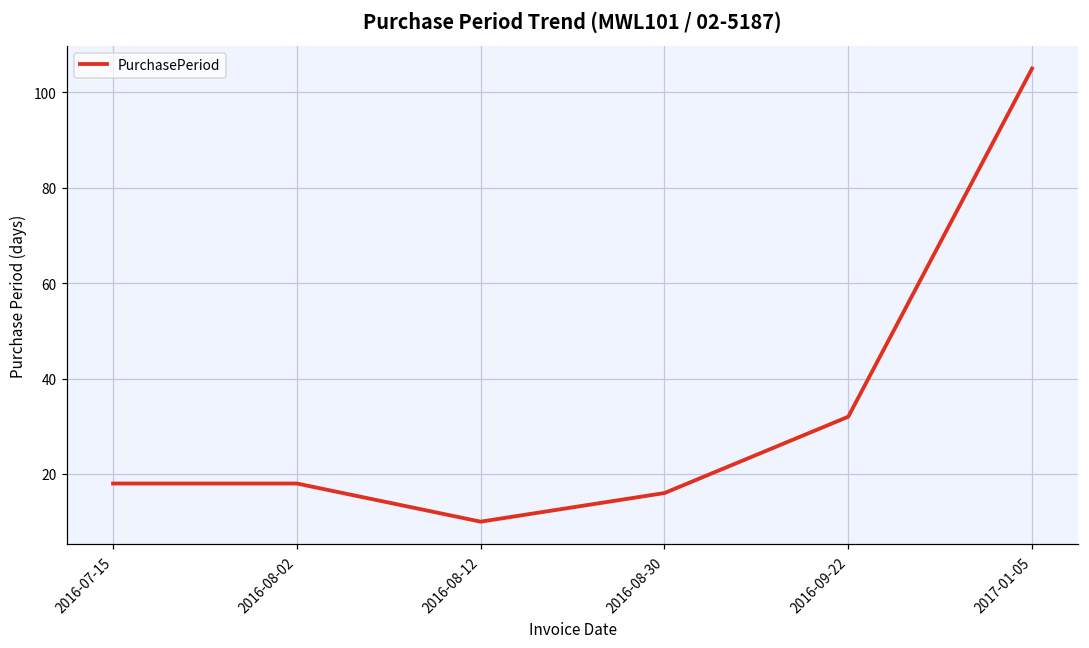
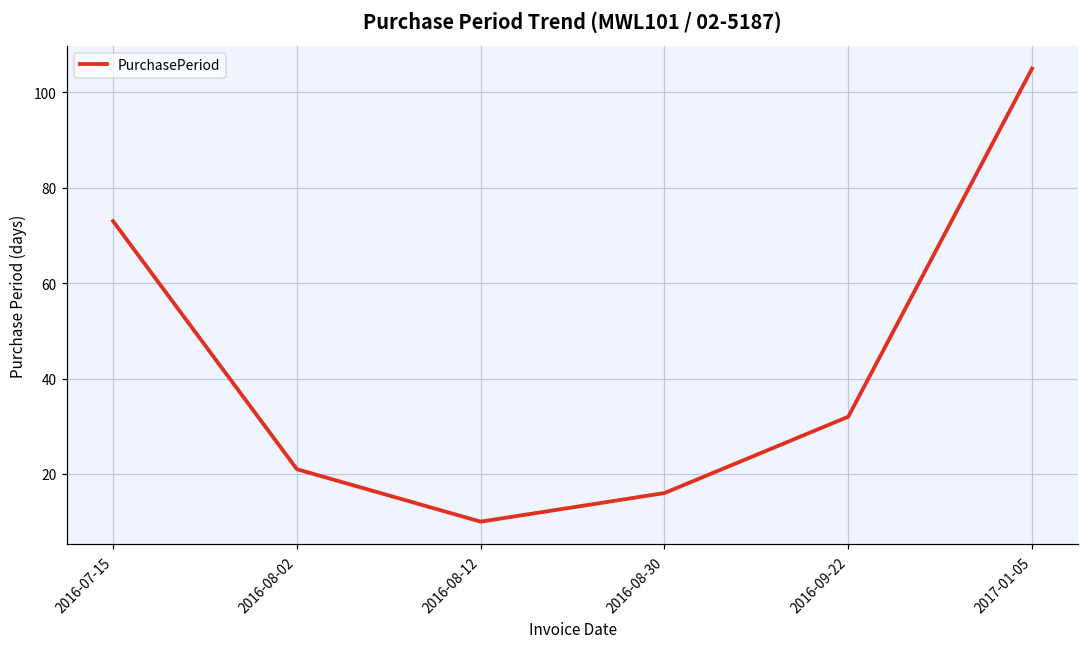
  {
-   "2016-07-15": 18,
-   "2016-08-02": 18,
+   "2016-07-15": 73,
+   "2016-08-02": 21,
    "2016-08-12": 10,
    "2016-08-30": 16,
    "2016-09-22": 32,
    "2017-01-05": 105
  }
